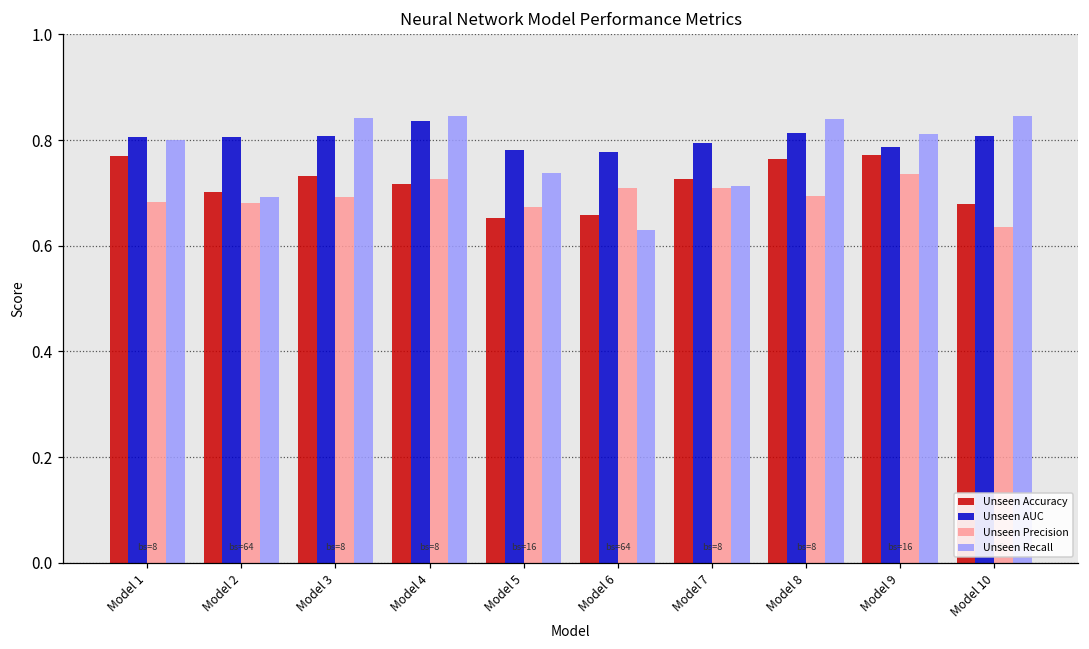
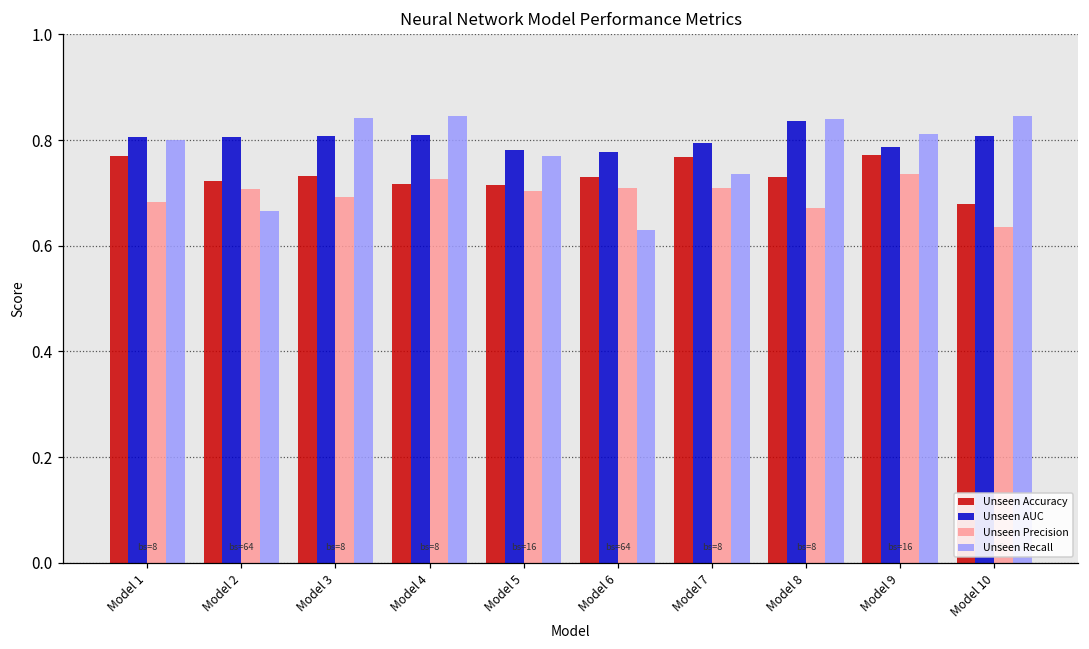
  {
    "Unseen Accuracy": {
      "Model 1": 0.77,
-     "Model 2": 0.70,
+     "Model 2": 0.72,
      "Model 3": 0.73,
      "Model 4": 0.72,
-     "Model 5": 0.65,
-     "Model 6": 0.66,
-     "Model 7": 0.73,
-     "Model 8": 0.76,
+     "Model 5": 0.71,
+     "Model 6": 0.73,
+     "Model 7": 0.77,
+     "Model 8": 0.73,
      "Model 9": 0.77,
      "Model 10": 0.68
    },
    "Unseen AUC": {
      "Model 1": 0.81,
      "Model 3": 0.81,
-     "Model 4": 0.84,
+     "Model 4": 0.81,
      "Model 5": 0.78,
      "Model 6": 0.78,
-     "Model 8": 0.81,
+     "Model 8": 0.84,
      "Model 9": 0.79
    },
    "Unseen Precision": {
-     "Model 2": 0.68,
-     "Model 5": 0.67,
+     "Model 2": 0.71,
+     "Model 5": 0.70,
      "Model 7": 0.71,
-     "Model 8": 0.69,
+     "Model 8": 0.67,
      "Model 10": 0.64
    },
    "Unseen Recall": {
      "Model 1": 0.80,
-     "Model 2": 0.69,
+     "Model 2": 0.67,
      "Model 3": 0.84,
      "Model 4": 0.85,
-     "Model 5": 0.74,
+     "Model 5": 0.77,
      "Model 6": 0.63,
-     "Model 7": 0.71,
+     "Model 7": 0.74,
      "Model 8": 0.84,
      "Model 9": 0.81,
      "Model 10": 0.85
    }
  }
